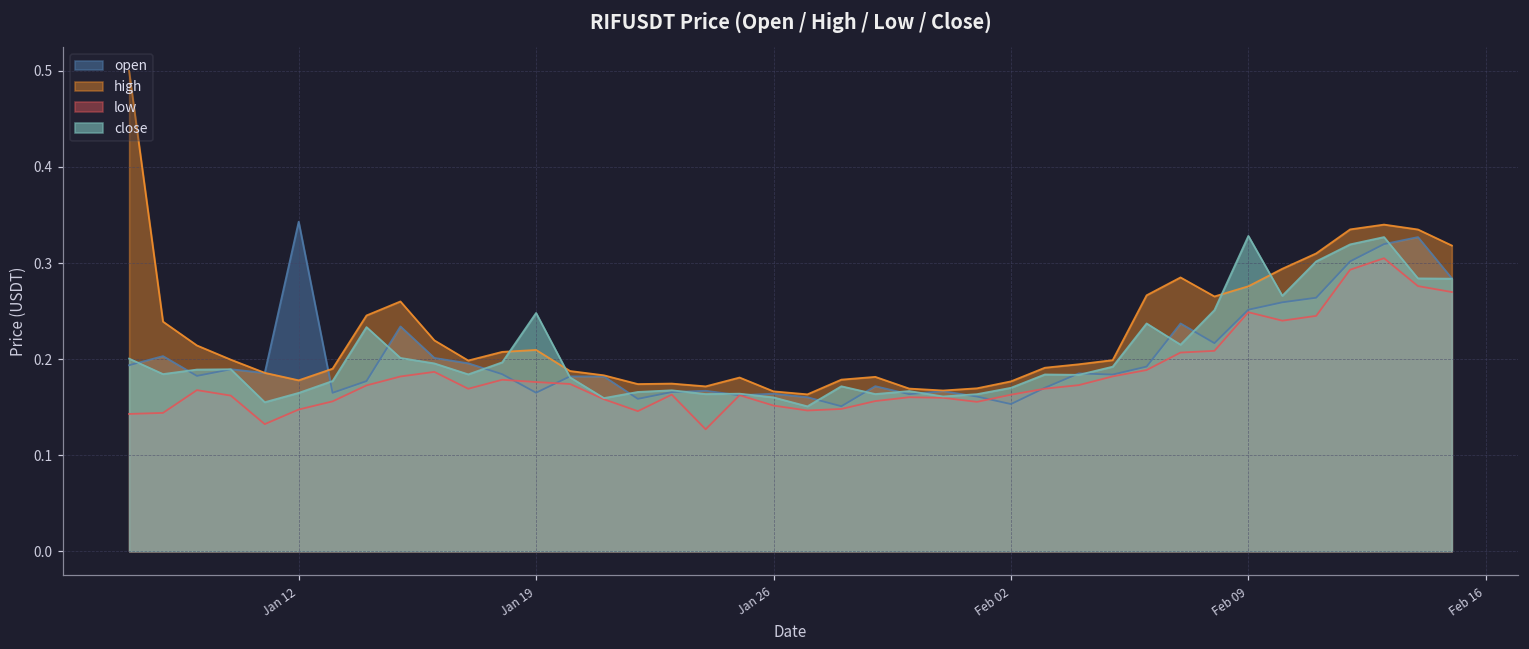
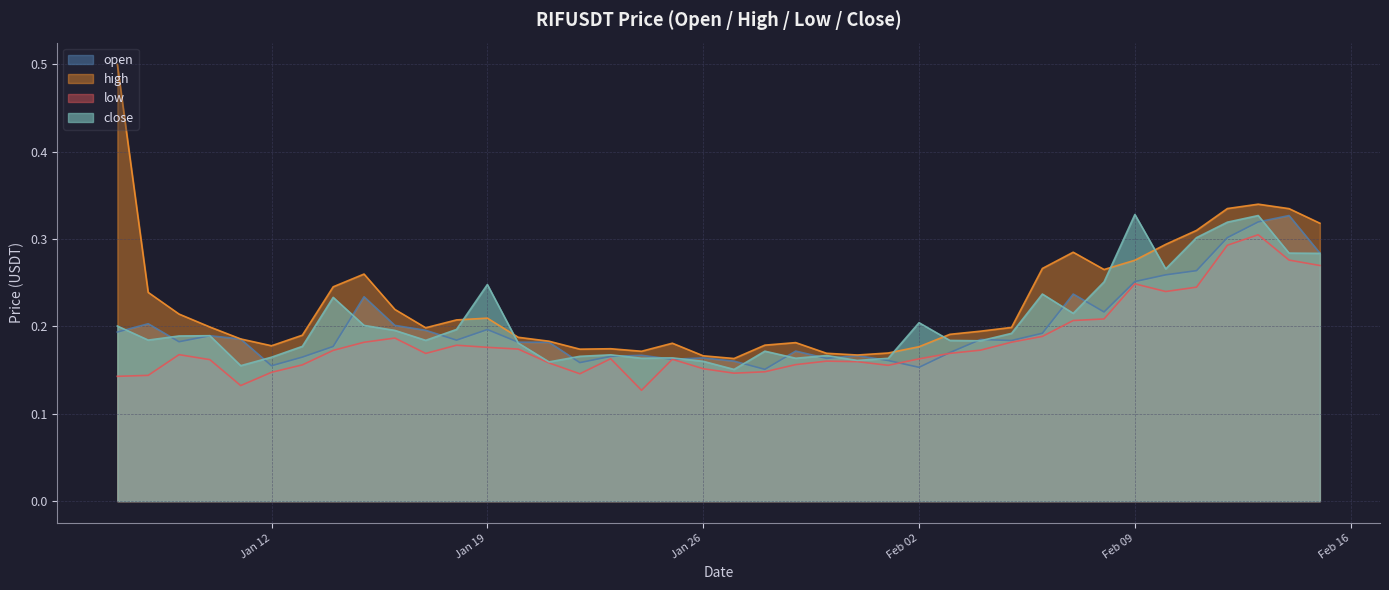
  {
    "open": {
-     "Jan 12": 0.34,
-     "Jan 19": 0.17,
+     "Jan 12": 0.16,
+     "Jan 19": 0.20,
      "Feb 02": 0.15
    },
    "close": {
      "Jan 12": 0.16,
      "Jan 19": 0.25,
      "Jan 26": 0.16,
-     "Feb 02": 0.17,
+     "Feb 02": 0.20,
      "Feb 09": 0.33
    }
  }
